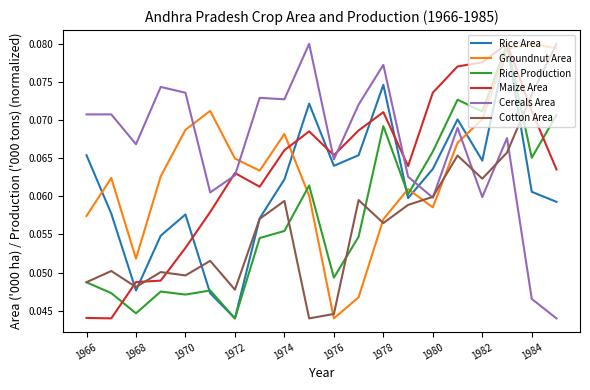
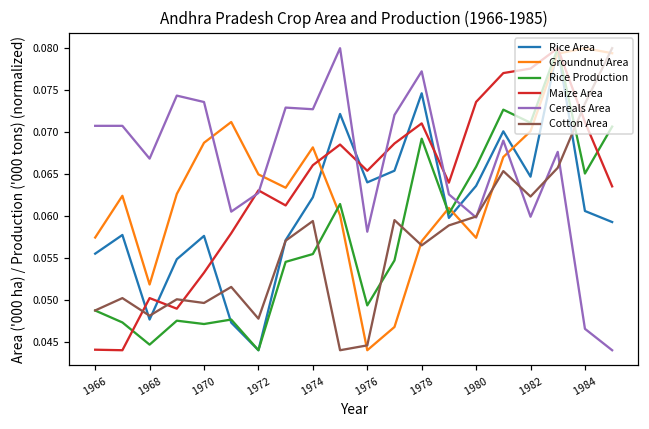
  {
    "Rice Area": {
-     "1966": 0.065,
+     "1966": 0.056,
      "1968": 0.048,
      "1970": 0.058,
      "1974": 0.062,
      "1976": 0.064,
      "1978": 0.075,
      "1980": 0.064,
      "1982": 0.065,
      "1984": 0.061
    },
    "Groundnut Area": {
      "1966": 0.057,
      "1968": 0.052,
      "1970": 0.069,
      "1972": 0.065,
      "1974": 0.068,
      "1976": 0.044,
      "1978": 0.057,
-     "1980": 0.059
+     "1980": 0.057
    },
    "Rice Production": {
      "1968": 0.045,
      "1970": 0.047,
      "1974": 0.055,
      "1976": 0.049,
      "1978": 0.069,
      "1980": 0.066,
      "1984": 0.065
    },
    "Maize Area": {
      "1966": 0.044,
-     "1968": 0.049,
+     "1968": 0.050,
      "1970": 0.053,
      "1974": 0.066,
      "1976": 0.065,
      "1978": 0.071,
      "1980": 0.074
    },
    "Cereals Area": {
      "1966": 0.071,
      "1968": 0.067,
      "1970": 0.074,
      "1974": 0.073,
-     "1976": 0.065,
+     "1976": 0.058,
      "1978": 0.077,
      "1982": 0.060,
      "1984": 0.047
    },
    "Cotton Area": {
      "1968": 0.048,
      "1970": 0.050,
      "1972": 0.048,
      "1974": 0.059,
      "1976": 0.045,
      "1978": 0.056,
      "1982": 0.062
    }
  }
